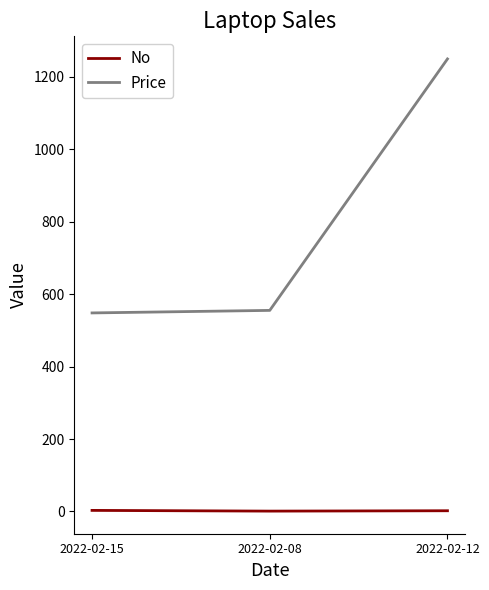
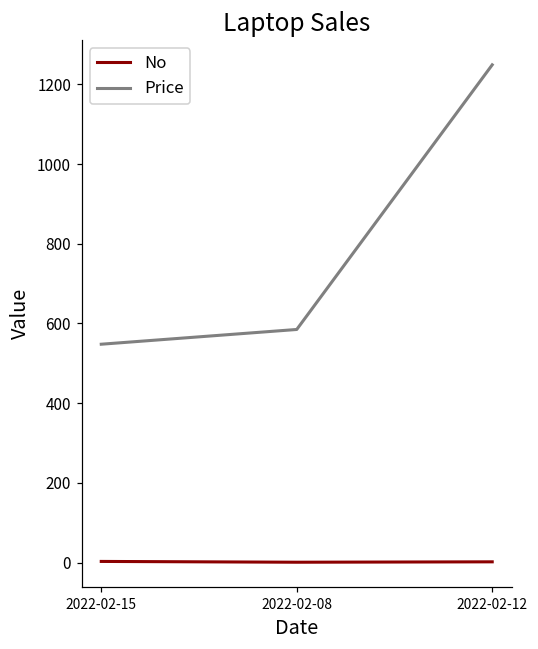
  {
    "No": {
      "2022-02-15": 0,
      "2022-02-08": 0,
      "2022-02-12": 0
    },
    "Price": {
      "2022-02-15": 550,
-     "2022-02-08": 560,
+     "2022-02-08": 590,
      "2022-02-12": 1250
    }
  }
